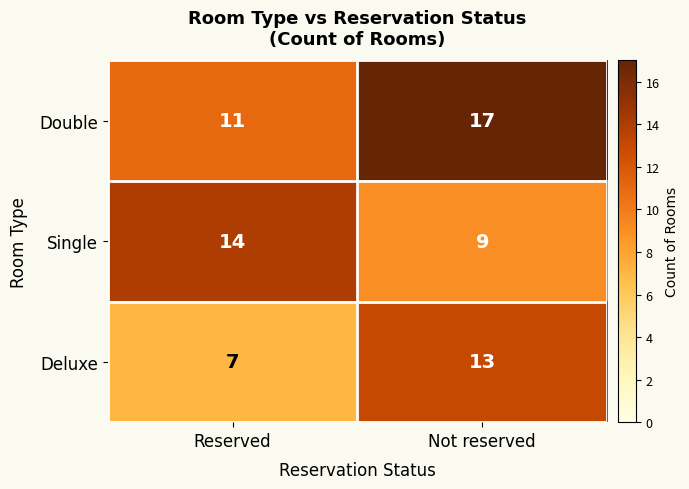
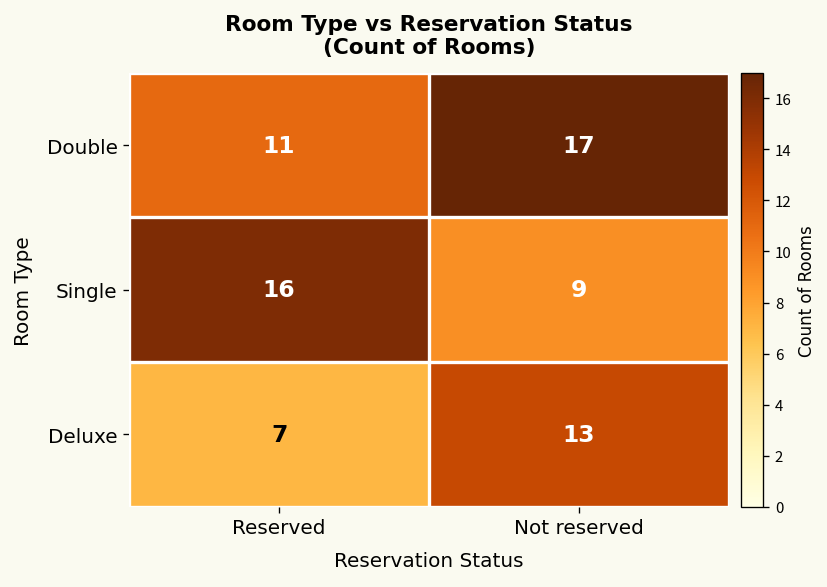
  {
    "Double": {
      "Reserved": 11,
      "Not reserved": 17
    },
    "Single": {
-     "Reserved": 14,
+     "Reserved": 16,
      "Not reserved": 9
    },
    "Deluxe": {
      "Reserved": 7,
      "Not reserved": 13
    }
  }
